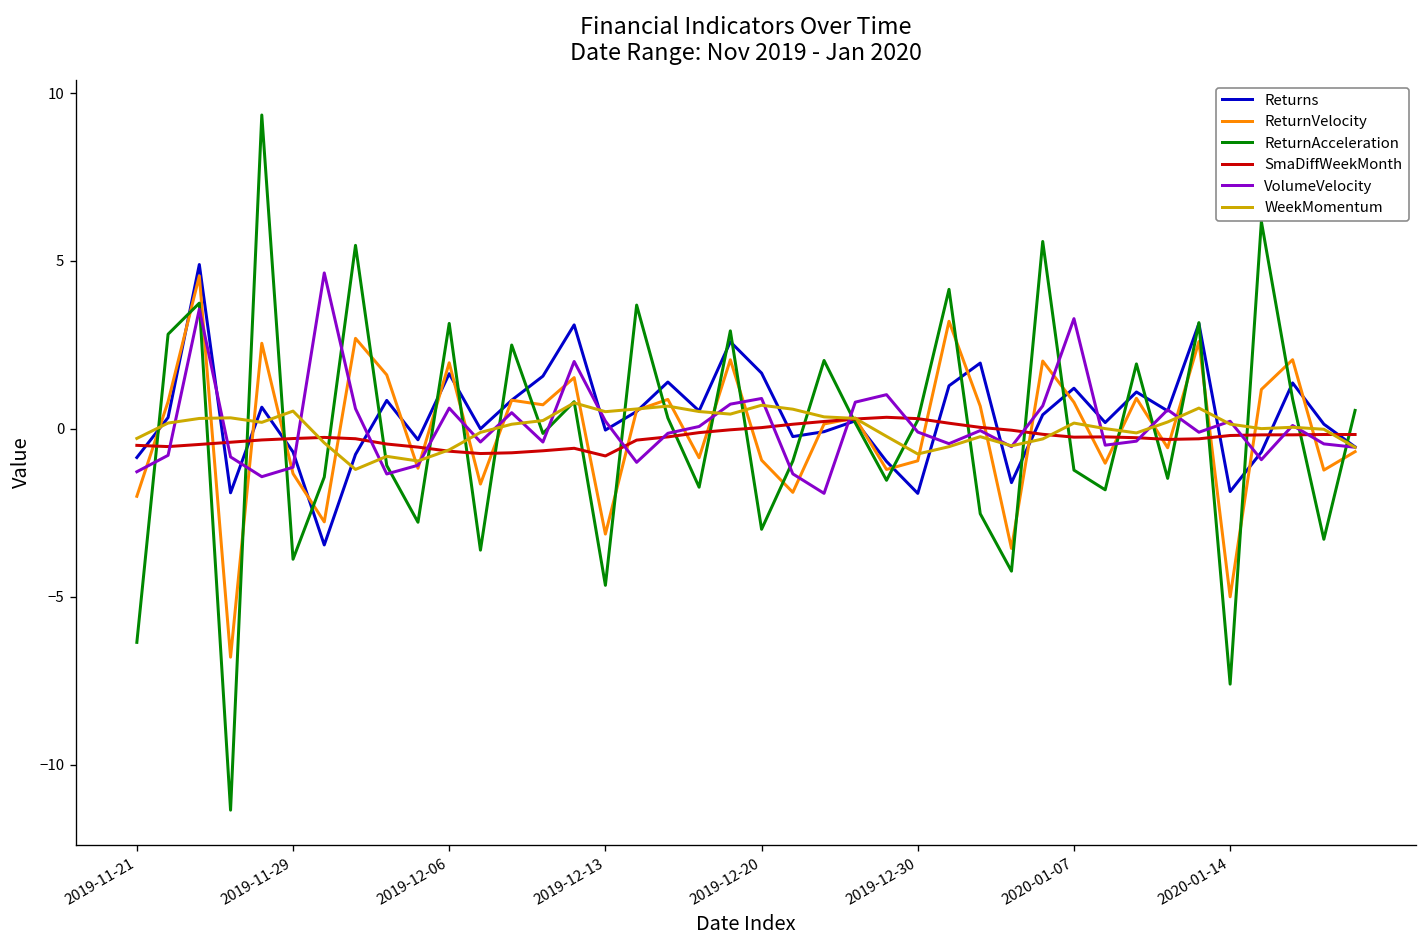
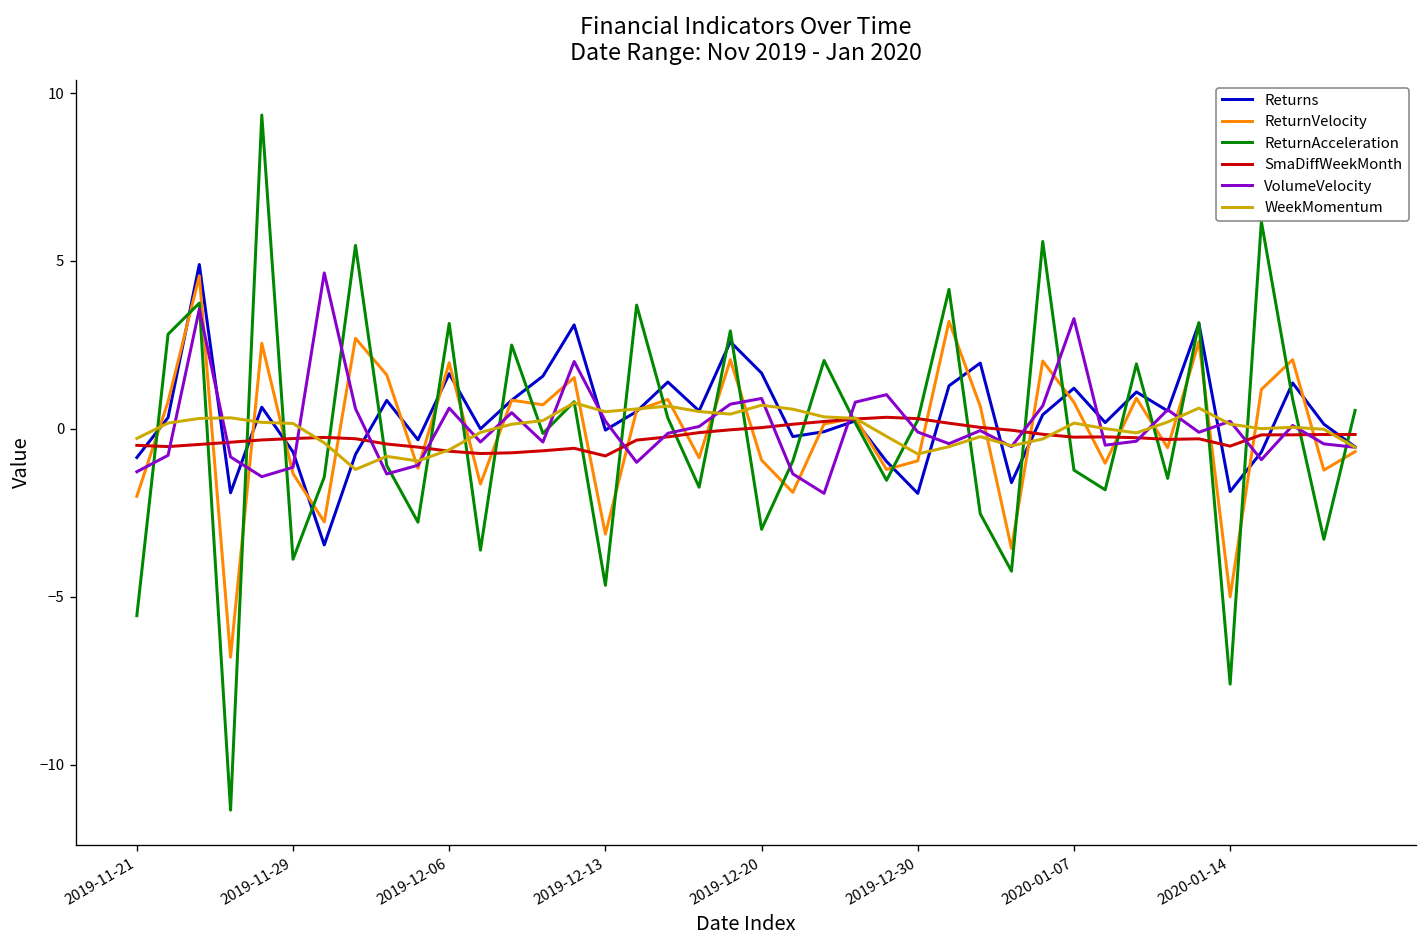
  {
    "Returns": {
      "2019-11-21": -0.9,
      "2019-11-29": -0.7,
      "2019-12-06": 1.6,
      "2019-12-13": 0.0,
      "2019-12-20": 1.7,
      "2019-12-30": -1.9,
      "2020-01-07": 1.2,
      "2020-01-14": -1.9
    },
    "ReturnVelocity": {
      "2019-11-21": -2.0,
      "2019-11-29": -1.3,
      "2019-12-06": 2.0,
      "2019-12-13": -3.1,
      "2019-12-20": -0.9,
      "2019-12-30": -1.0,
      "2020-01-07": 0.8,
      "2020-01-14": -5.0
    },
    "ReturnAcceleration": {
-     "2019-11-21": -6.4,
+     "2019-11-21": -5.6,
      "2019-11-29": -3.9,
      "2019-12-06": 3.1,
      "2019-12-13": -4.7,
      "2019-12-20": -3.0,
      "2020-01-07": -1.2,
      "2020-01-14": -7.6
    },
    "SmaDiffWeekMonth": {
      "2019-11-21": -0.5,
      "2019-11-29": -0.3,
      "2019-12-13": -0.8,
      "2019-12-20": 0.0,
      "2020-01-07": -0.2,
-     "2020-01-14": -0.2
+     "2020-01-14": -0.5
    },
    "VolumeVelocity": {
      "2019-11-21": -1.3,
      "2019-11-29": -1.1,
      "2019-12-06": 0.6,
      "2019-12-13": 0.2,
      "2019-12-20": 0.9,
      "2019-12-30": -0.1,
      "2020-01-07": 3.3
    },
    "WeekMomentum": {
      "2019-11-21": -0.3,
-     "2019-11-29": 0.5,
+     "2019-11-29": 0.2,
      "2019-12-13": 0.5,
      "2019-12-20": 0.7,
      "2019-12-30": -0.7,
      "2020-01-07": 0.2
    }
  }
